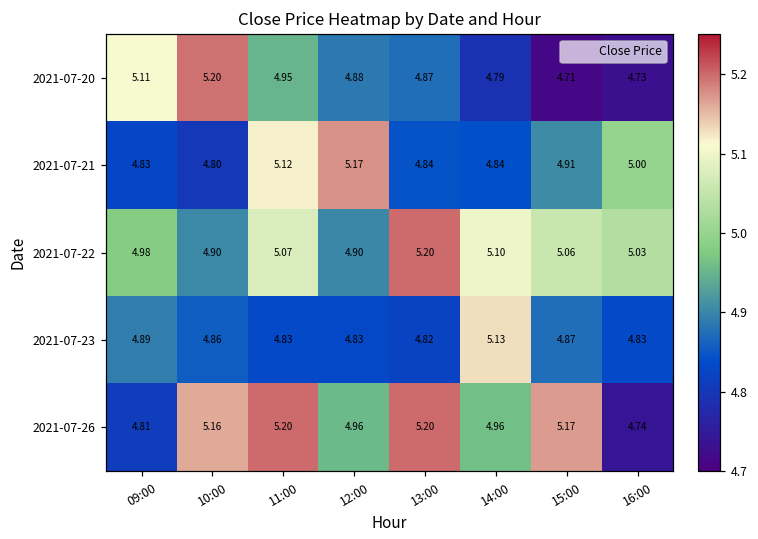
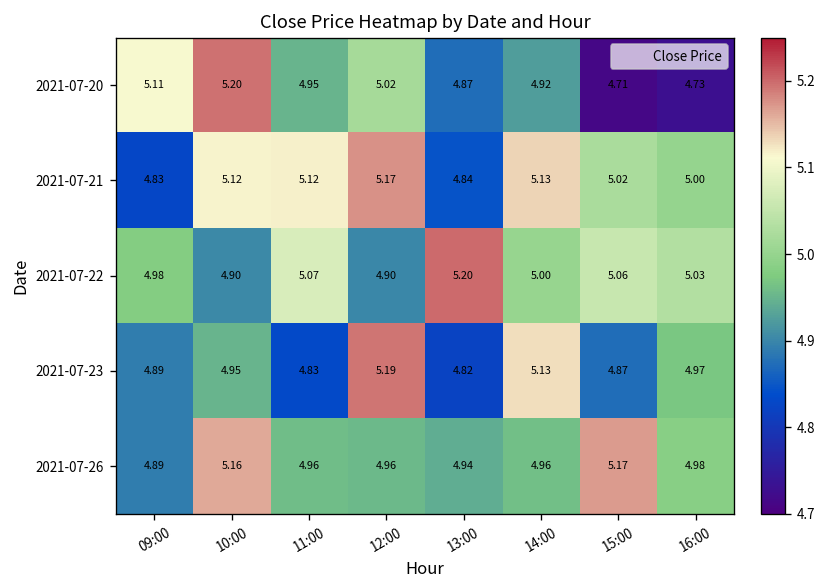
  {
    "2021-07-20": {
      "09:00": 5.11,
      "10:00": 5.20,
      "11:00": 4.95,
-     "12:00": 4.88,
+     "12:00": 5.02,
      "13:00": 4.87,
-     "14:00": 4.79,
+     "14:00": 4.92,
      "15:00": 4.71,
      "16:00": 4.73
    },
    "2021-07-21": {
      "09:00": 4.83,
-     "10:00": 4.80,
+     "10:00": 5.12,
      "11:00": 5.12,
      "12:00": 5.17,
      "13:00": 4.84,
-     "14:00": 4.84,
-     "15:00": 4.91,
+     "14:00": 5.13,
+     "15:00": 5.02,
      "16:00": 5.00
    },
    "2021-07-22": {
      "09:00": 4.98,
      "10:00": 4.90,
      "11:00": 5.07,
      "12:00": 4.90,
      "13:00": 5.20,
-     "14:00": 5.10,
+     "14:00": 5.00,
      "15:00": 5.06,
      "16:00": 5.03
    },
    "2021-07-23": {
      "09:00": 4.89,
-     "10:00": 4.86,
+     "10:00": 4.95,
      "11:00": 4.83,
-     "12:00": 4.83,
+     "12:00": 5.19,
      "13:00": 4.82,
      "14:00": 5.13,
      "15:00": 4.87,
-     "16:00": 4.83
+     "16:00": 4.97
    },
    "2021-07-26": {
-     "09:00": 4.81,
+     "09:00": 4.89,
      "10:00": 5.16,
-     "11:00": 5.20,
+     "11:00": 4.96,
      "12:00": 4.96,
-     "13:00": 5.20,
+     "13:00": 4.94,
      "14:00": 4.96,
      "15:00": 5.17,
-     "16:00": 4.74
+     "16:00": 4.98
    }
  }
